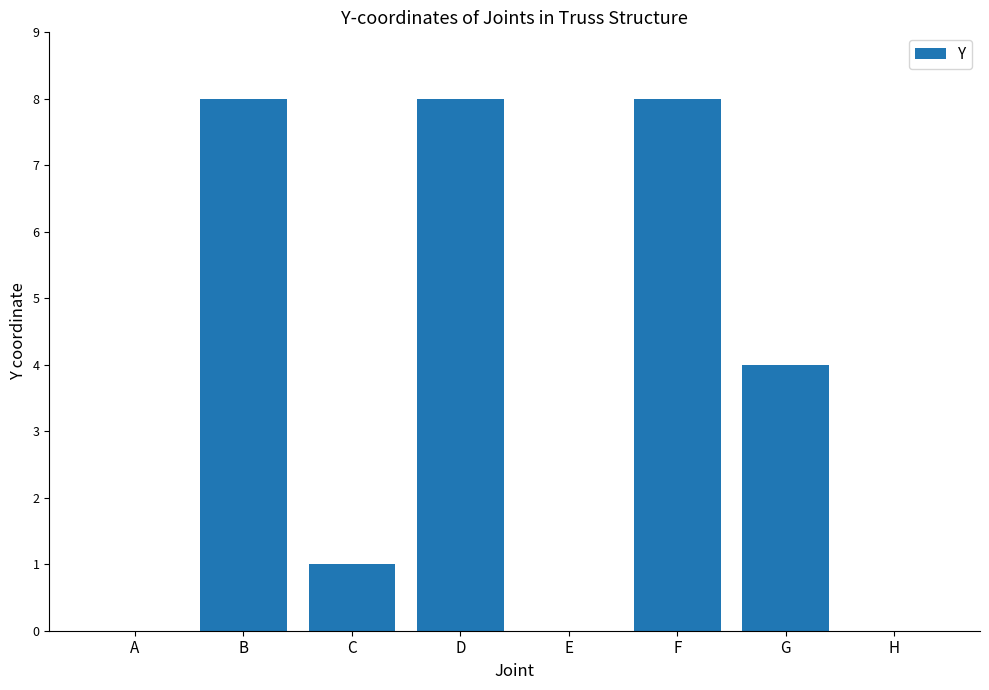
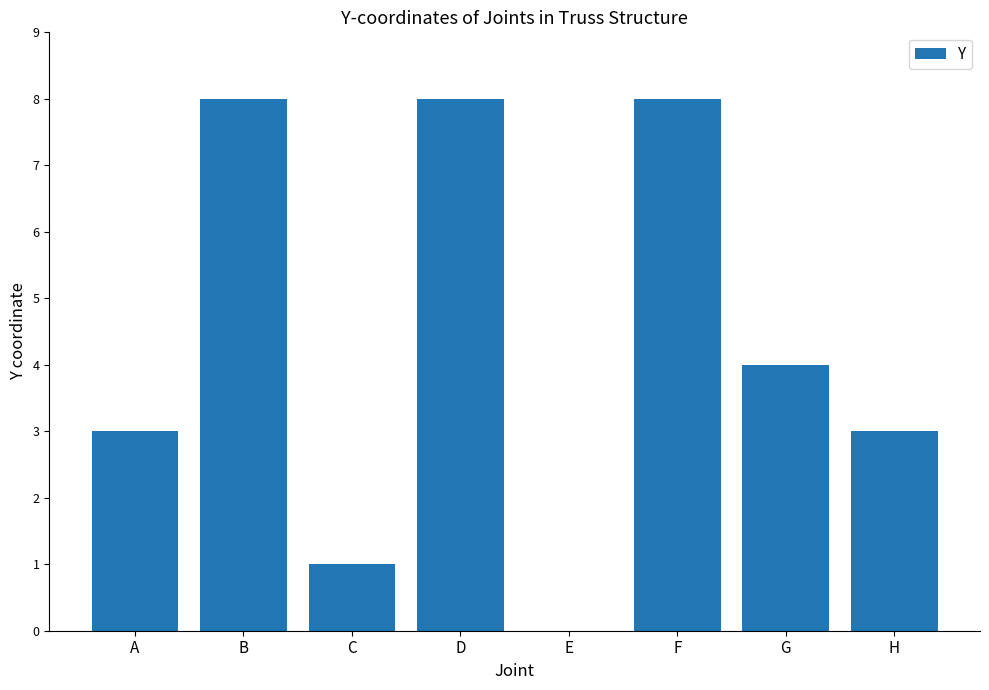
  {
-   "A": 0,
+   "A": 3,
    "B": 8,
    "C": 1,
    "D": 8,
    "E": 0,
    "F": 8,
    "G": 4,
-   "H": 0
+   "H": 3
  }
